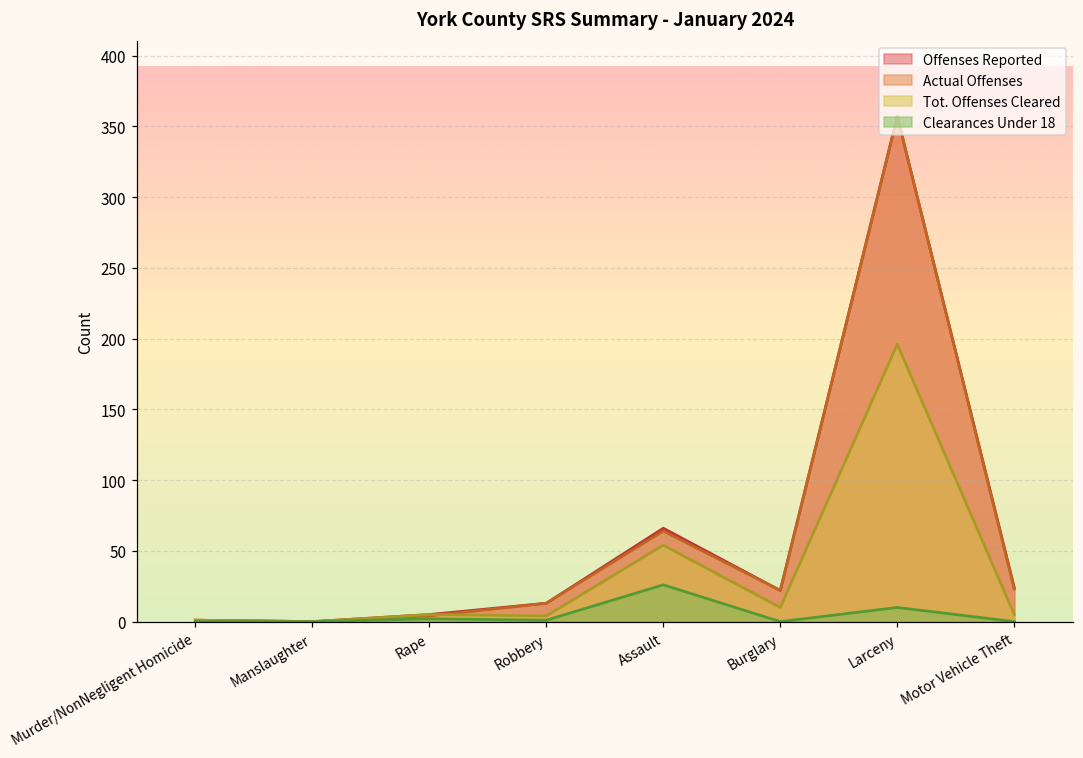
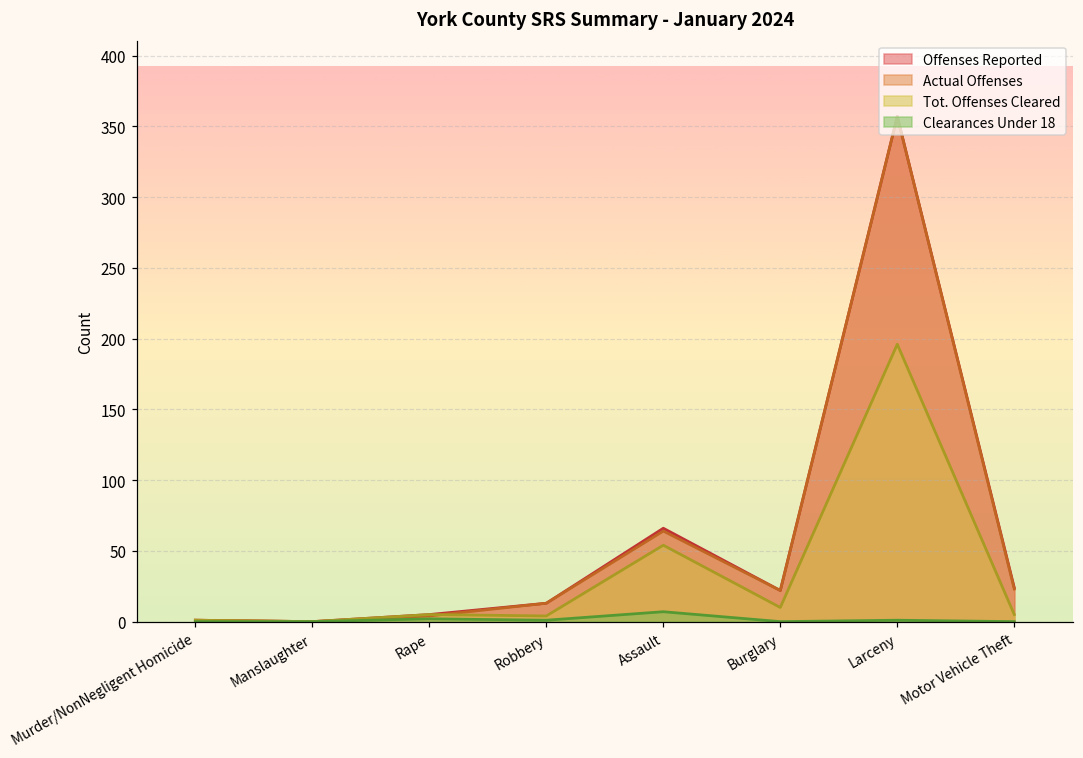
  {
    "Clearances Under 18": {
      "Robbery": 1,
-     "Assault": 26,
+     "Assault": 7,
      "Burglary": 0,
-     "Larceny": 10,
+     "Larceny": 1,
      "Motor Vehicle Theft": 0
    }
  }
